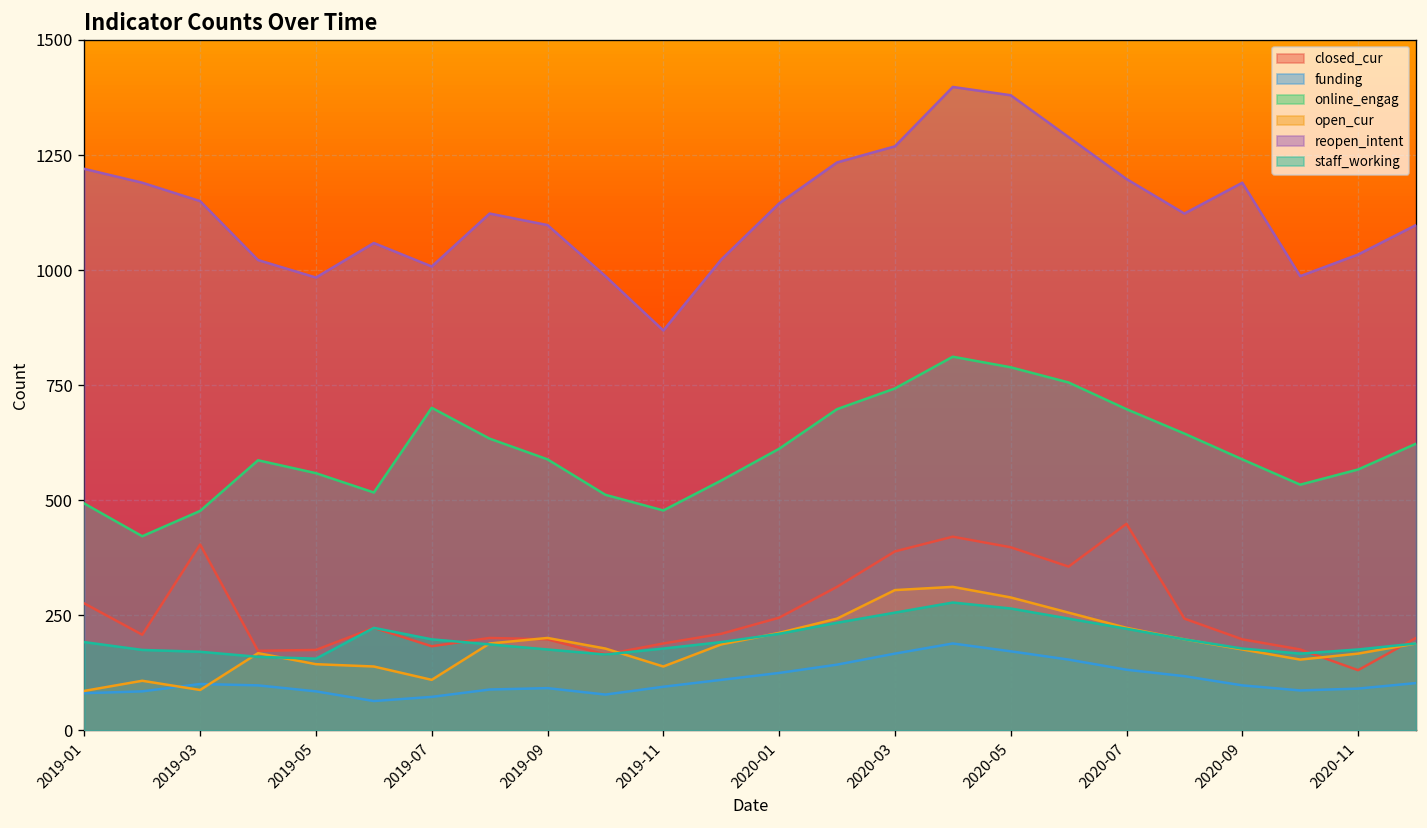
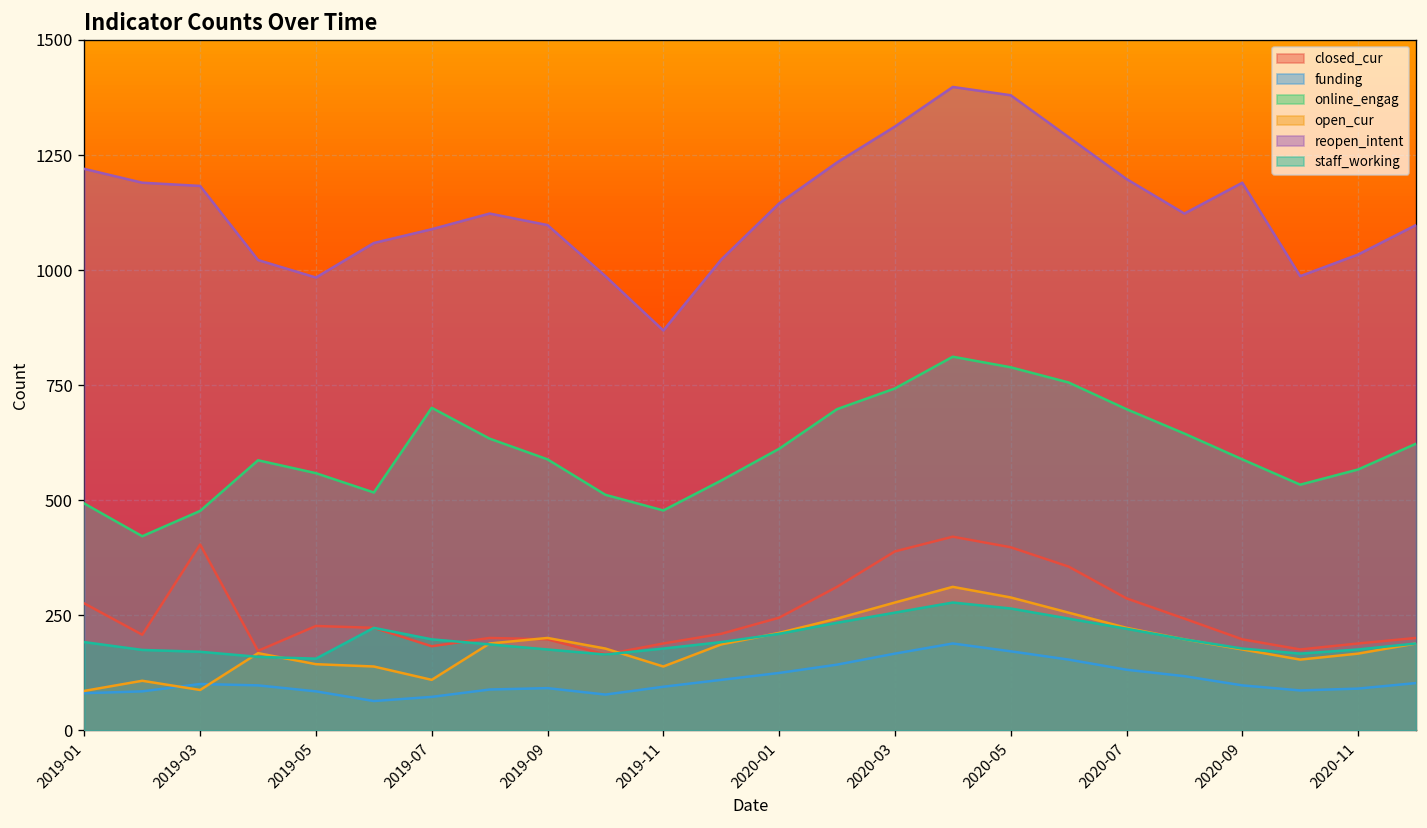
  {
    "closed_cur": {
      "2019-01": 280,
      "2019-03": 400,
-     "2019-05": 180,
+     "2019-05": 230,
      "2019-07": 180,
      "2019-11": 190,
      "2020-01": 250,
      "2020-03": 390,
      "2020-05": 400,
-     "2020-07": 450,
+     "2020-07": 290,
      "2020-09": 200,
-     "2020-11": 130
+     "2020-11": 190
    },
    "open_cur": {
      "2019-03": 90,
      "2019-05": 140,
      "2019-07": 110,
      "2019-11": 140,
-     "2020-03": 310,
+     "2020-03": 280,
      "2020-05": 290,
      "2020-11": 170
    },
    "reopen_intent": {
      "2019-01": 1220,
-     "2019-03": 1150,
+     "2019-03": 1180,
      "2019-05": 980,
-     "2019-07": 1010,
+     "2019-07": 1090,
      "2019-09": 1100,
      "2019-11": 870,
      "2020-01": 1150,
-     "2020-03": 1270,
+     "2020-03": 1310,
      "2020-05": 1380,
      "2020-07": 1200,
      "2020-09": 1190,
      "2020-11": 1030
    }
  }
